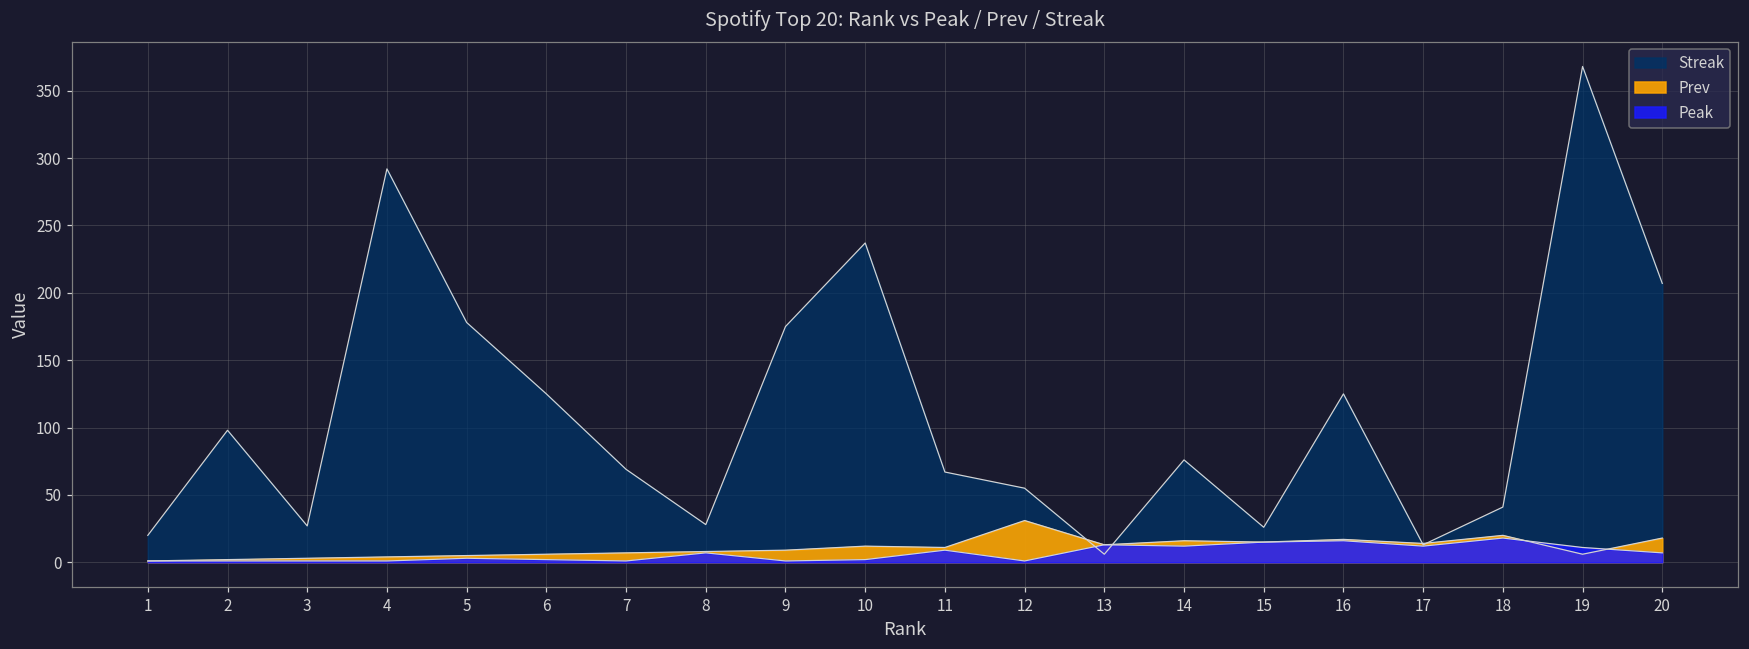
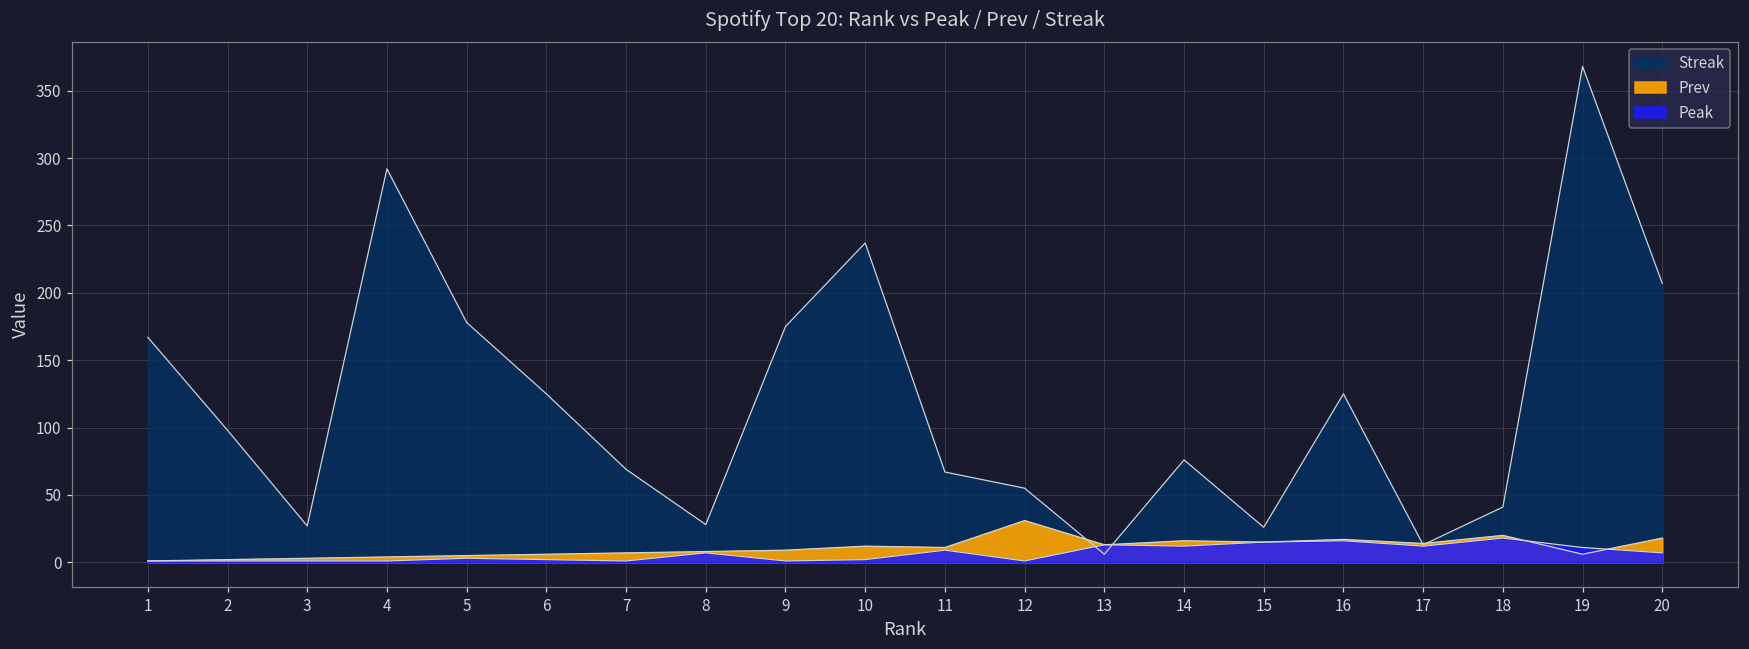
  {
    "Streak": {
-     "1": 20,
+     "1": 167,
      "2": 98,
      "3": 27,
      "4": 292,
      "5": 178,
      "6": 125,
      "7": 69,
      "8": 28,
      "9": 175,
      "10": 237,
      "11": 67,
      "12": 55,
      "13": 6,
      "14": 76,
      "15": 26,
      "16": 125,
      "18": 41,
      "19": 368,
      "20": 207
    },
    "Prev": {
      "4": 4,
      "6": 6,
      "7": 7,
      "9": 9,
      "10": 12,
      "12": 31,
      "14": 16,
      "19": 6,
      "20": 18
    },
    "Peak": {
      "4": 1,
      "6": 2,
      "7": 1,
      "9": 1,
      "10": 2,
      "12": 1,
      "14": 12,
      "19": 11,
      "20": 7
    }
  }
